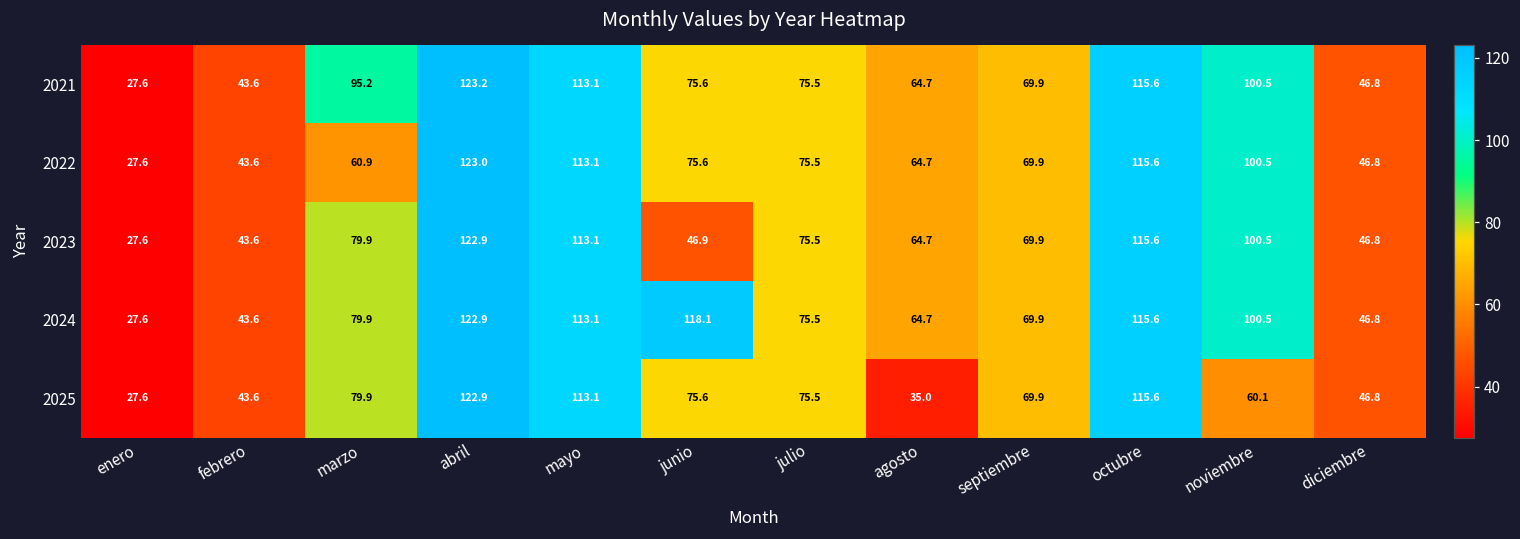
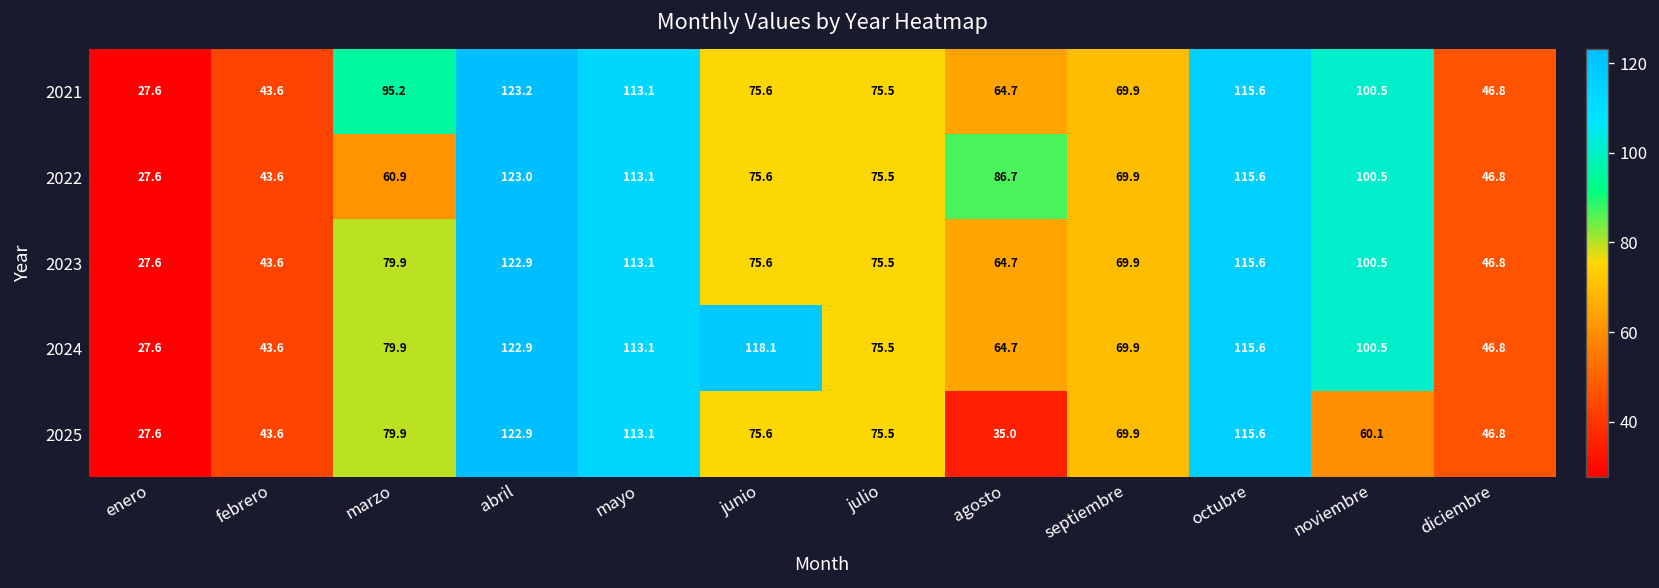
  {
    "2021": {
      "enero": 27.6,
      "febrero": 43.6,
      "marzo": 95.2,
      "abril": 123.2,
      "mayo": 113.1,
      "junio": 75.6,
      "julio": 75.5,
      "agosto": 64.7,
      "septiembre": 69.9,
      "octubre": 115.6,
      "noviembre": 100.5,
      "diciembre": 46.8
    },
    "2022": {
      "enero": 27.6,
      "febrero": 43.6,
      "marzo": 60.9,
      "abril": 123.0,
      "mayo": 113.1,
      "junio": 75.6,
      "julio": 75.5,
-     "agosto": 64.7,
+     "agosto": 86.7,
      "septiembre": 69.9,
      "octubre": 115.6,
      "noviembre": 100.5,
      "diciembre": 46.8
    },
    "2023": {
      "enero": 27.6,
      "febrero": 43.6,
      "marzo": 79.9,
      "abril": 122.9,
      "mayo": 113.1,
-     "junio": 46.9,
+     "junio": 75.6,
      "julio": 75.5,
      "agosto": 64.7,
      "septiembre": 69.9,
      "octubre": 115.6,
      "noviembre": 100.5,
      "diciembre": 46.8
    },
    "2024": {
      "enero": 27.6,
      "febrero": 43.6,
      "marzo": 79.9,
      "abril": 122.9,
      "mayo": 113.1,
      "junio": 118.1,
      "julio": 75.5,
      "agosto": 64.7,
      "septiembre": 69.9,
      "octubre": 115.6,
      "noviembre": 100.5,
      "diciembre": 46.8
    },
    "2025": {
      "enero": 27.6,
      "febrero": 43.6,
      "marzo": 79.9,
      "abril": 122.9,
      "mayo": 113.1,
      "junio": 75.6,
      "julio": 75.5,
      "agosto": 35.0,
      "septiembre": 69.9,
      "octubre": 115.6,
      "noviembre": 60.1,
      "diciembre": 46.8
    }
  }
